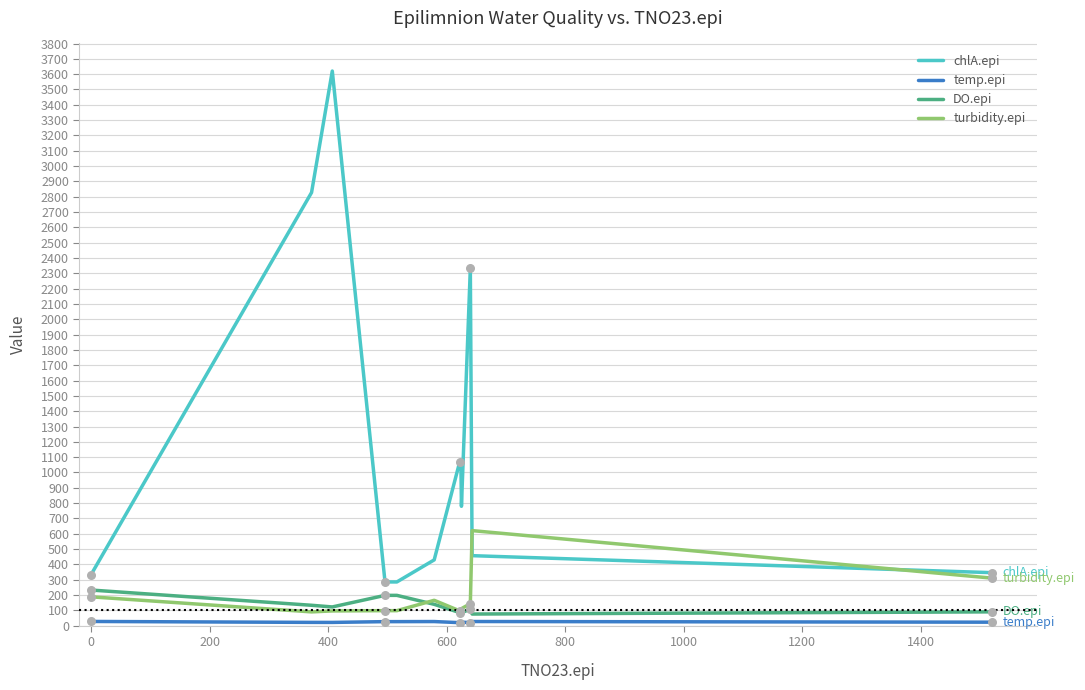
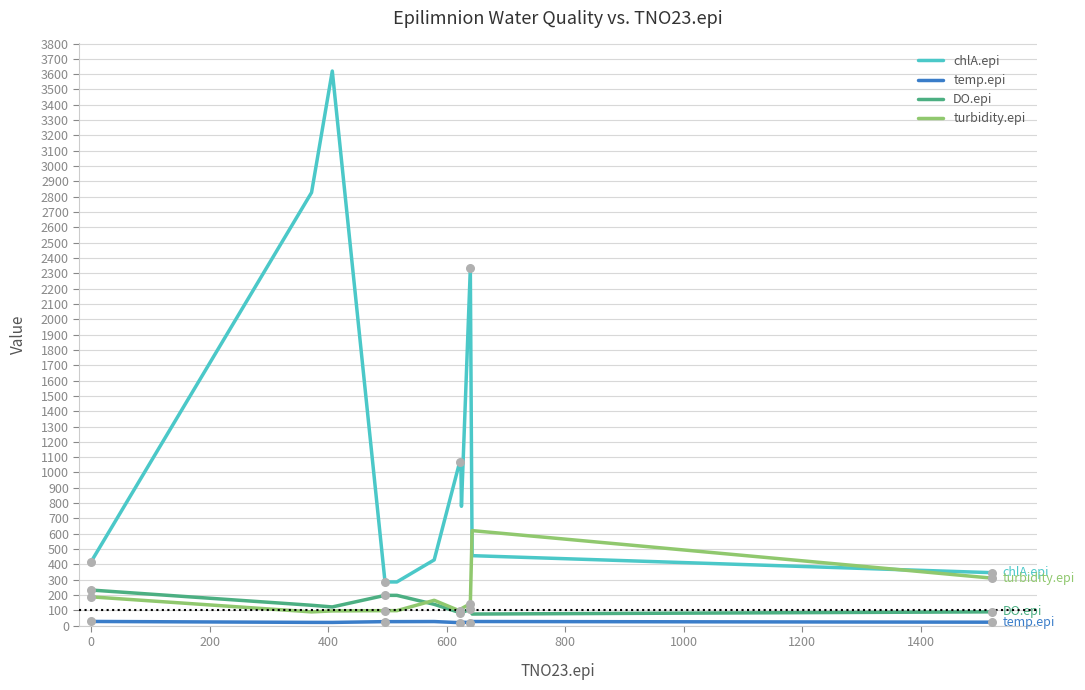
  {
    "chlA.epi": {
-     "0": 330
+     "0": 420
    }
  }
